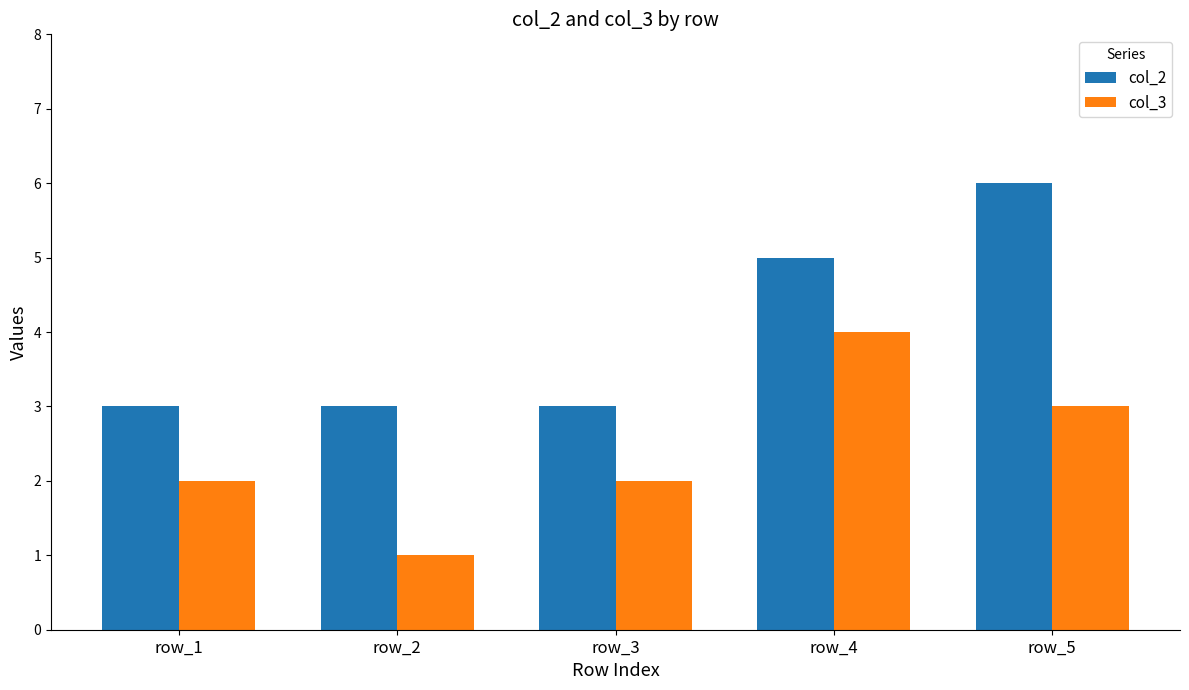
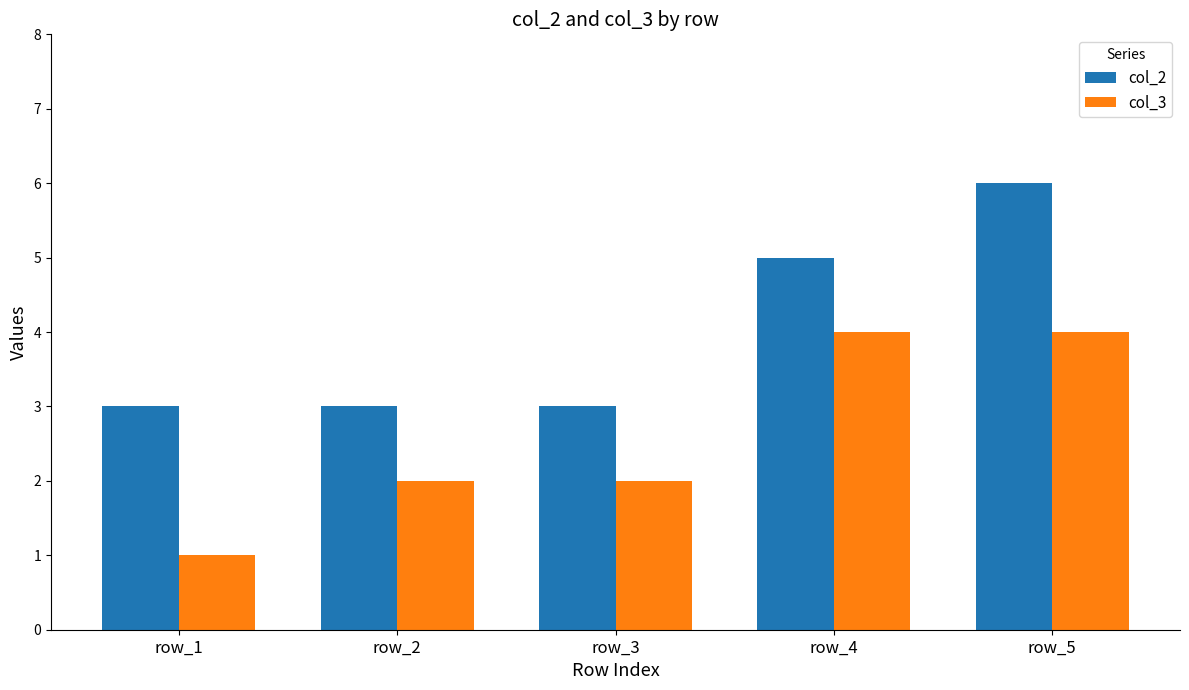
  {
    "col_2": {
      "row_1": 3,
      "row_2": 3,
      "row_3": 3,
      "row_4": 5,
      "row_5": 6
    },
    "col_3": {
-     "row_1": 2,
-     "row_2": 1,
+     "row_1": 1,
+     "row_2": 2,
      "row_3": 2,
      "row_4": 4,
-     "row_5": 3
+     "row_5": 4
    }
  }
